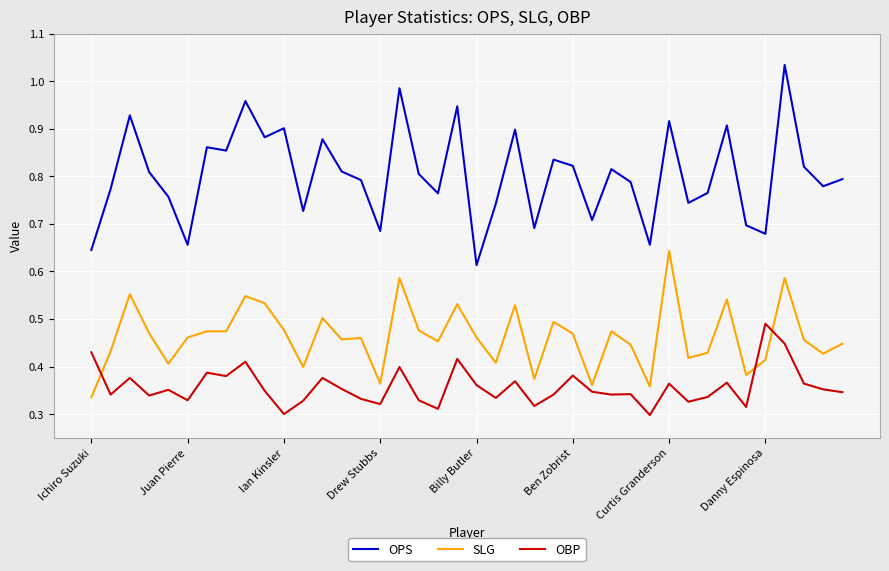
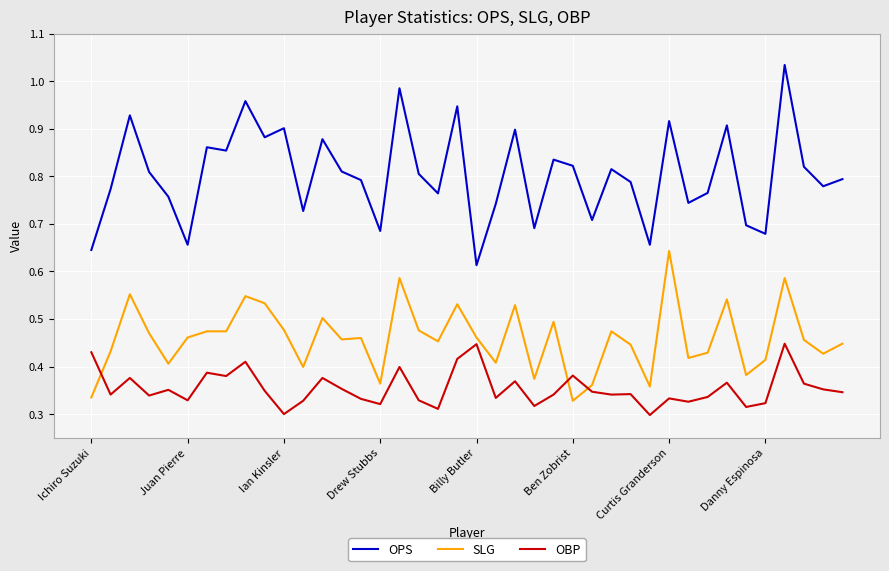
  {
    "OPS": {
      "Ichiro Suzuki": 0.65,
      "Juan Pierre": 0.66,
      "Ian Kinsler": 0.90,
      "Drew Stubbs": 0.69,
      "Billy Butler": 0.61,
      "Ben Zobrist": 0.82,
      "Curtis Granderson": 0.92,
      "Danny Espinosa": 0.68
    },
    "SLG": {
      "Ichiro Suzuki": 0.34,
      "Juan Pierre": 0.46,
      "Ian Kinsler": 0.48,
      "Drew Stubbs": 0.36,
      "Billy Butler": 0.46,
-     "Ben Zobrist": 0.47,
+     "Ben Zobrist": 0.33,
      "Curtis Granderson": 0.64,
      "Danny Espinosa": 0.41
    },
    "OBP": {
      "Ichiro Suzuki": 0.43,
      "Juan Pierre": 0.33,
      "Ian Kinsler": 0.30,
      "Drew Stubbs": 0.32,
-     "Billy Butler": 0.36,
+     "Billy Butler": 0.45,
      "Ben Zobrist": 0.38,
-     "Curtis Granderson": 0.36,
-     "Danny Espinosa": 0.49
+     "Curtis Granderson": 0.33,
+     "Danny Espinosa": 0.32
    }
  }
